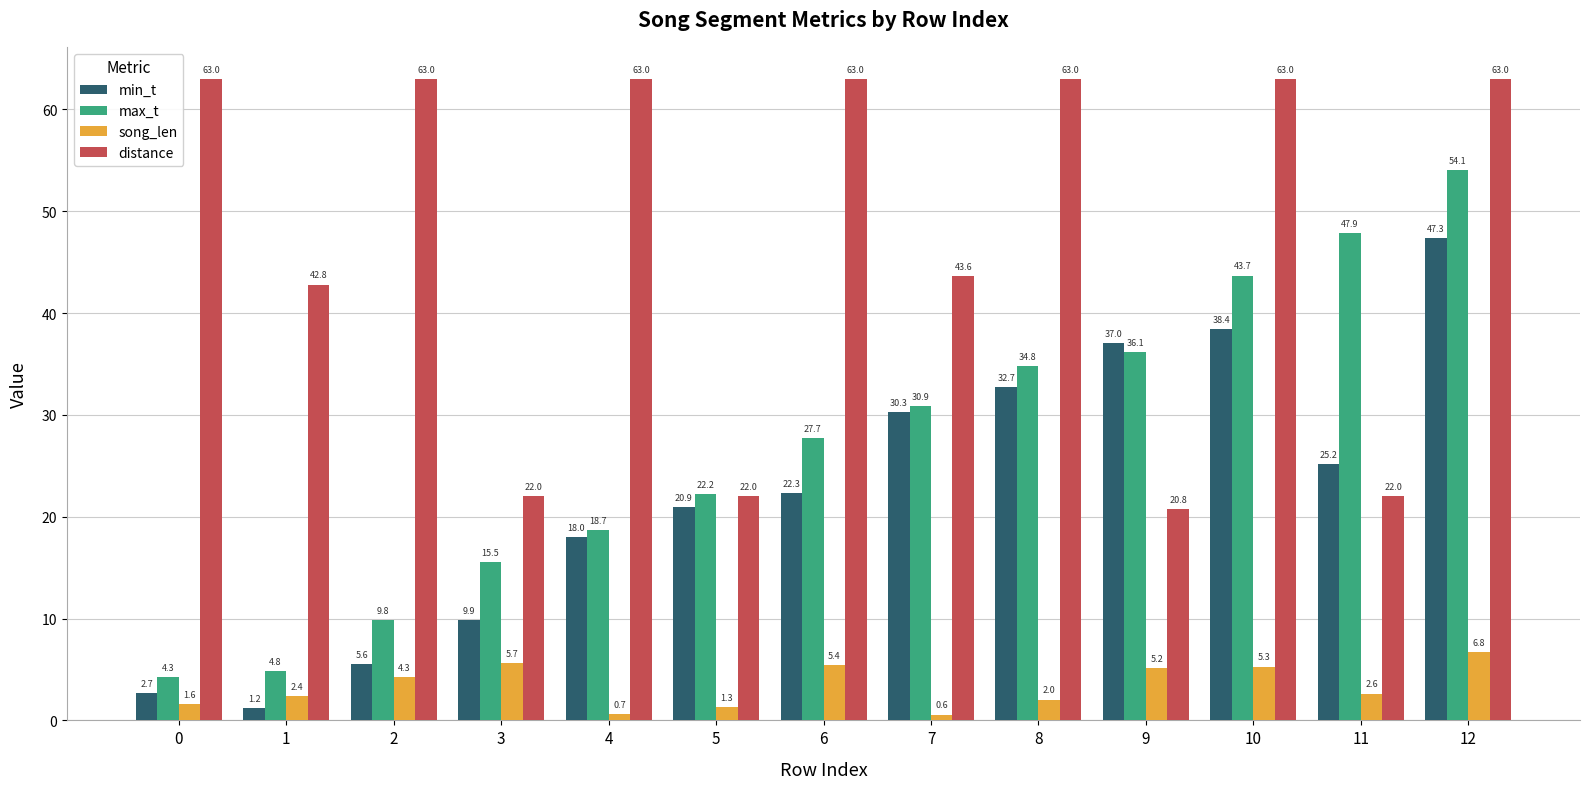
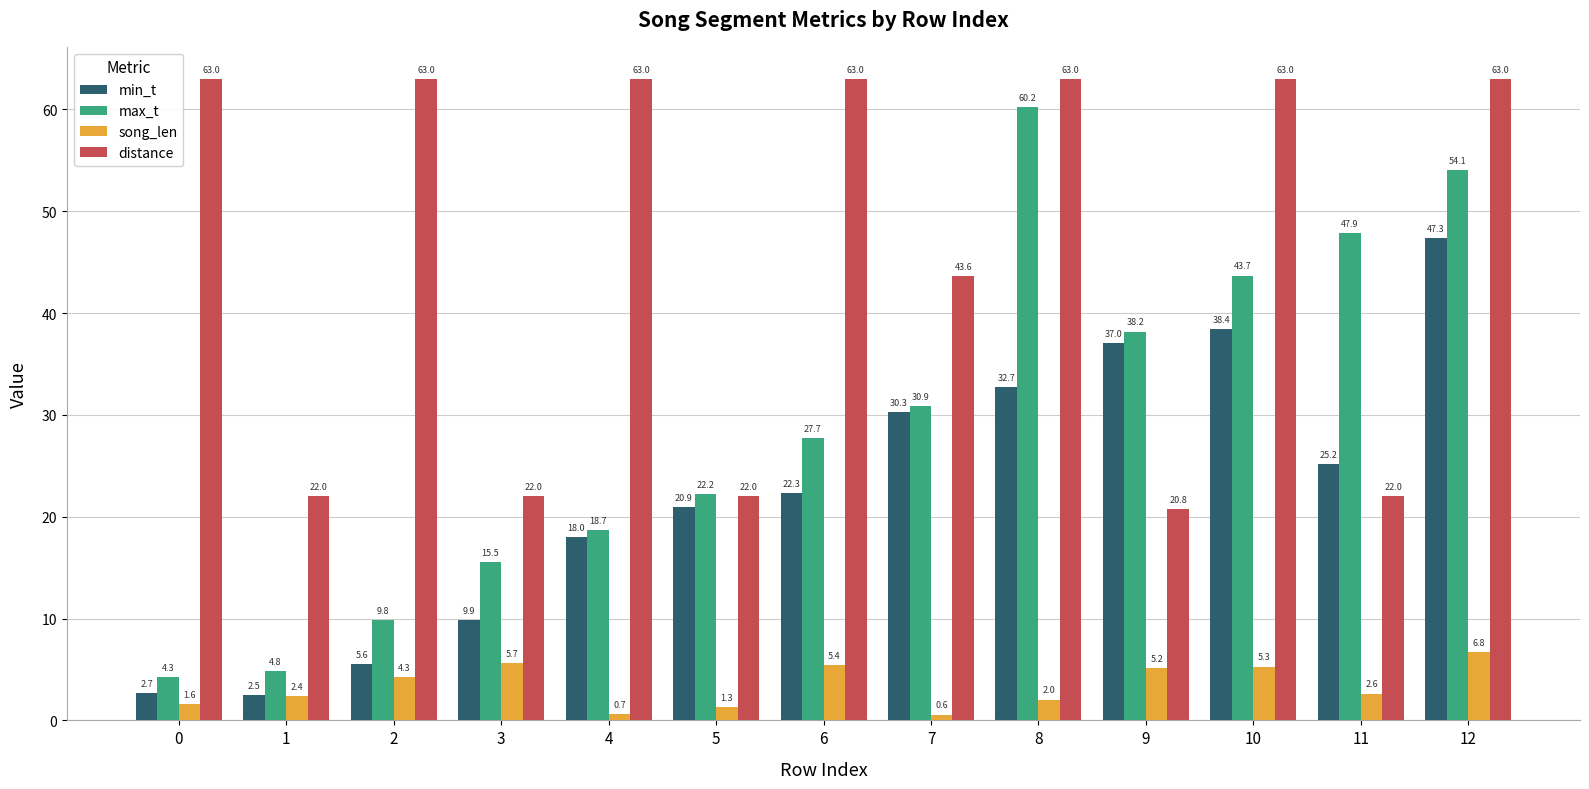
  {
    "min_t": {
      "0": 2.7,
-     "1": 1.2,
+     "1": 2.5,
      "2": 5.6,
      "3": 9.9,
      "4": 18.0,
      "5": 20.9,
      "6": 22.3,
      "7": 30.3,
      "8": 32.7,
      "9": 37.0,
      "10": 38.4,
      "11": 25.2,
      "12": 47.3
    },
    "max_t": {
      "0": 4.3,
      "1": 4.8,
      "2": 9.8,
      "3": 15.5,
      "4": 18.7,
      "5": 22.2,
      "6": 27.7,
      "7": 30.9,
-     "8": 34.8,
-     "9": 36.1,
+     "8": 60.2,
+     "9": 38.2,
      "10": 43.7,
      "11": 47.9,
      "12": 54.1
    },
    "song_len": {
      "0": 1.6,
      "1": 2.4,
      "2": 4.3,
      "3": 5.7,
      "4": 0.7,
      "5": 1.3,
      "6": 5.4,
      "7": 0.6,
      "8": 2.0,
      "9": 5.2,
      "10": 5.3,
      "11": 2.6,
      "12": 6.8
    },
    "distance": {
      "0": 63.0,
-     "1": 42.8,
+     "1": 22.0,
      "2": 63.0,
      "3": 22.0,
      "4": 63.0,
      "5": 22.0,
      "6": 63.0,
      "7": 43.6,
      "8": 63.0,
      "9": 20.8,
      "10": 63.0,
      "11": 22.0,
      "12": 63.0
    }
  }
